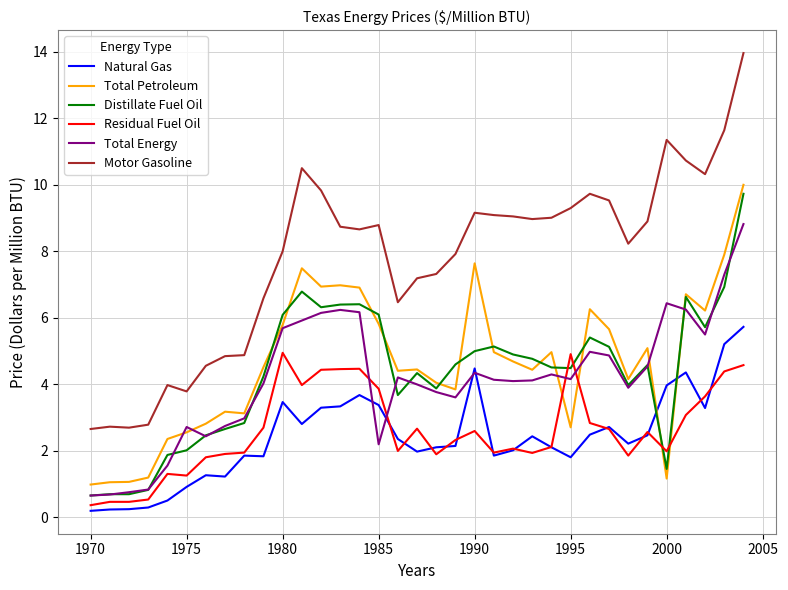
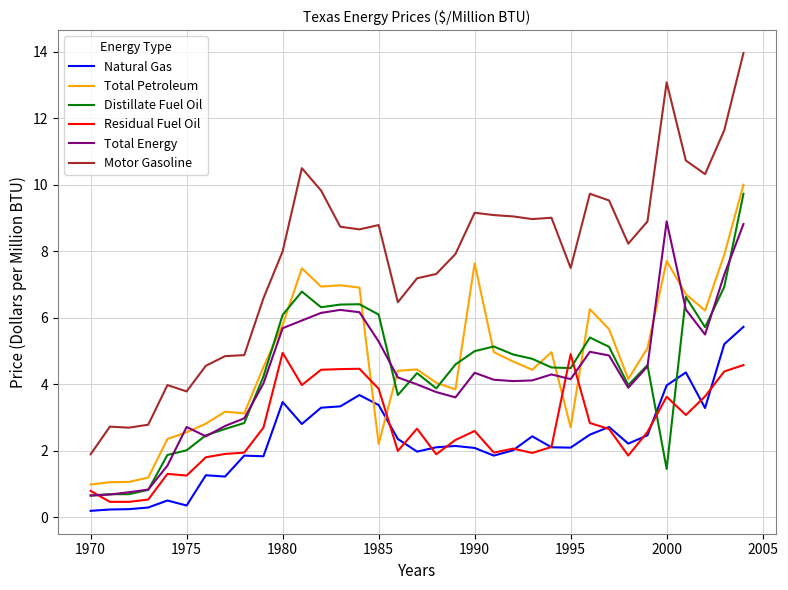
  {
    "Natural Gas": {
      "1970": 0.2,
-     "1975": 0.9,
+     "1975": 0.4,
      "1980": 3.5,
      "1985": 3.4,
-     "1990": 4.5,
-     "1995": 1.8,
+     "1990": 2.1,
+     "1995": 2.1,
      "2000": 4.0
    },
    "Total Petroleum": {
      "1970": 1.0,
      "1975": 2.6,
      "1980": 5.8,
-     "1985": 5.8,
+     "1985": 2.2,
      "1990": 7.6,
      "1995": 2.7,
-     "2000": 1.2
+     "2000": 7.7
    },
    "Distillate Fuel Oil": {
      "1975": 2.0,
      "1980": 6.1,
      "1985": 6.1,
      "1990": 5.0,
      "1995": 4.5,
      "2000": 1.5
    },
    "Residual Fuel Oil": {
-     "1970": 0.4,
+     "1970": 0.8,
      "1975": 1.3,
      "1980": 5.0,
      "1985": 3.9,
      "1990": 2.6,
      "1995": 4.9,
-     "2000": 2.0
+     "2000": 3.6
    },
    "Total Energy": {
      "1975": 2.7,
      "1980": 5.7,
-     "1985": 2.2,
+     "1985": 5.3,
      "1990": 4.4,
      "1995": 4.2,
-     "2000": 6.4
+     "2000": 8.9
    },
    "Motor Gasoline": {
-     "1970": 2.7,
+     "1970": 1.9,
      "1975": 3.8,
      "1980": 8.0,
      "1985": 8.8,
      "1990": 9.2,
-     "1995": 9.3,
-     "2000": 11.4
+     "1995": 7.5,
+     "2000": 13.1
    }
  }
